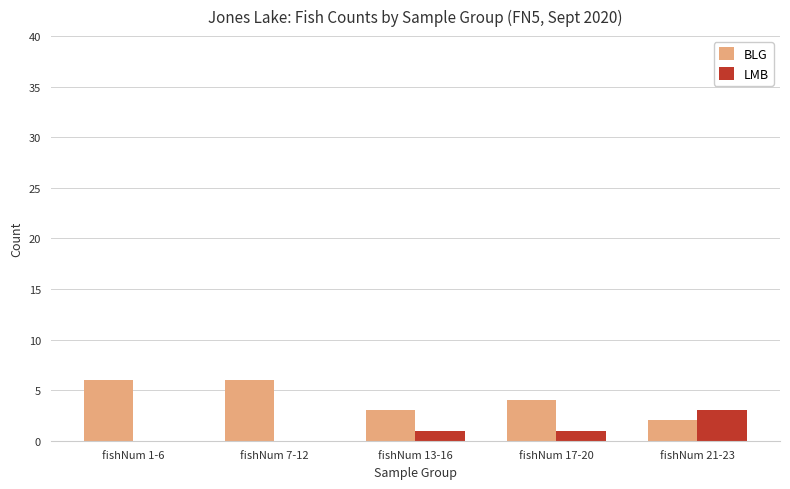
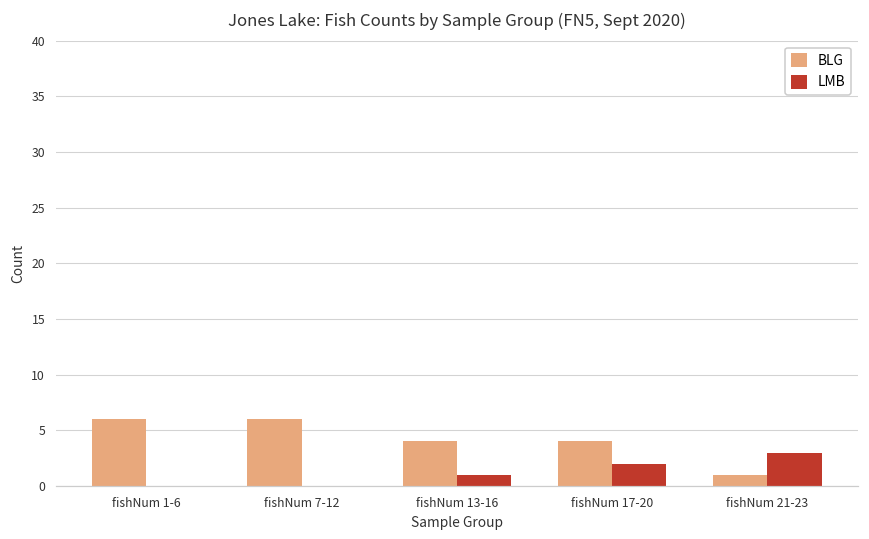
  {
    "BLG": {
      "fishNum 1-6": 6,
      "fishNum 7-12": 6,
-     "fishNum 13-16": 3,
+     "fishNum 13-16": 4,
      "fishNum 17-20": 4,
-     "fishNum 21-23": 2
+     "fishNum 21-23": 1
    },
    "LMB": {
      "fishNum 1-6": 0,
      "fishNum 7-12": 0,
      "fishNum 13-16": 1,
-     "fishNum 17-20": 1,
+     "fishNum 17-20": 2,
      "fishNum 21-23": 3
    }
  }
